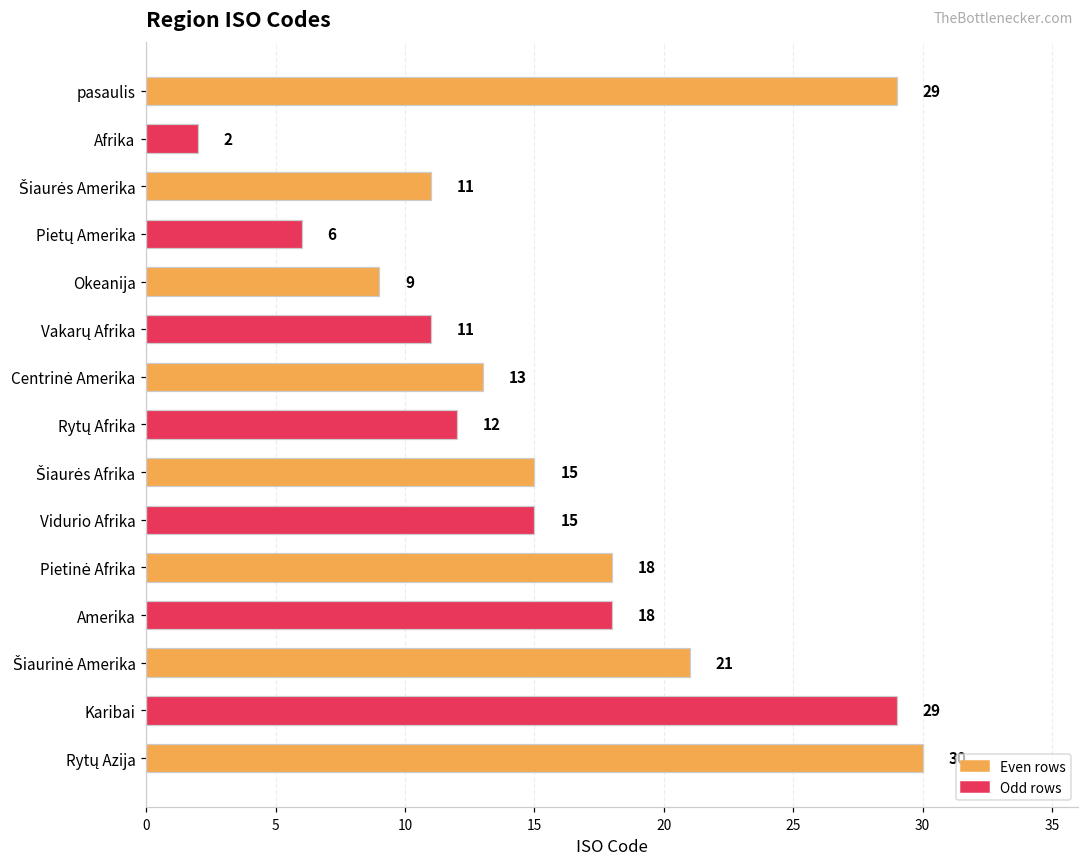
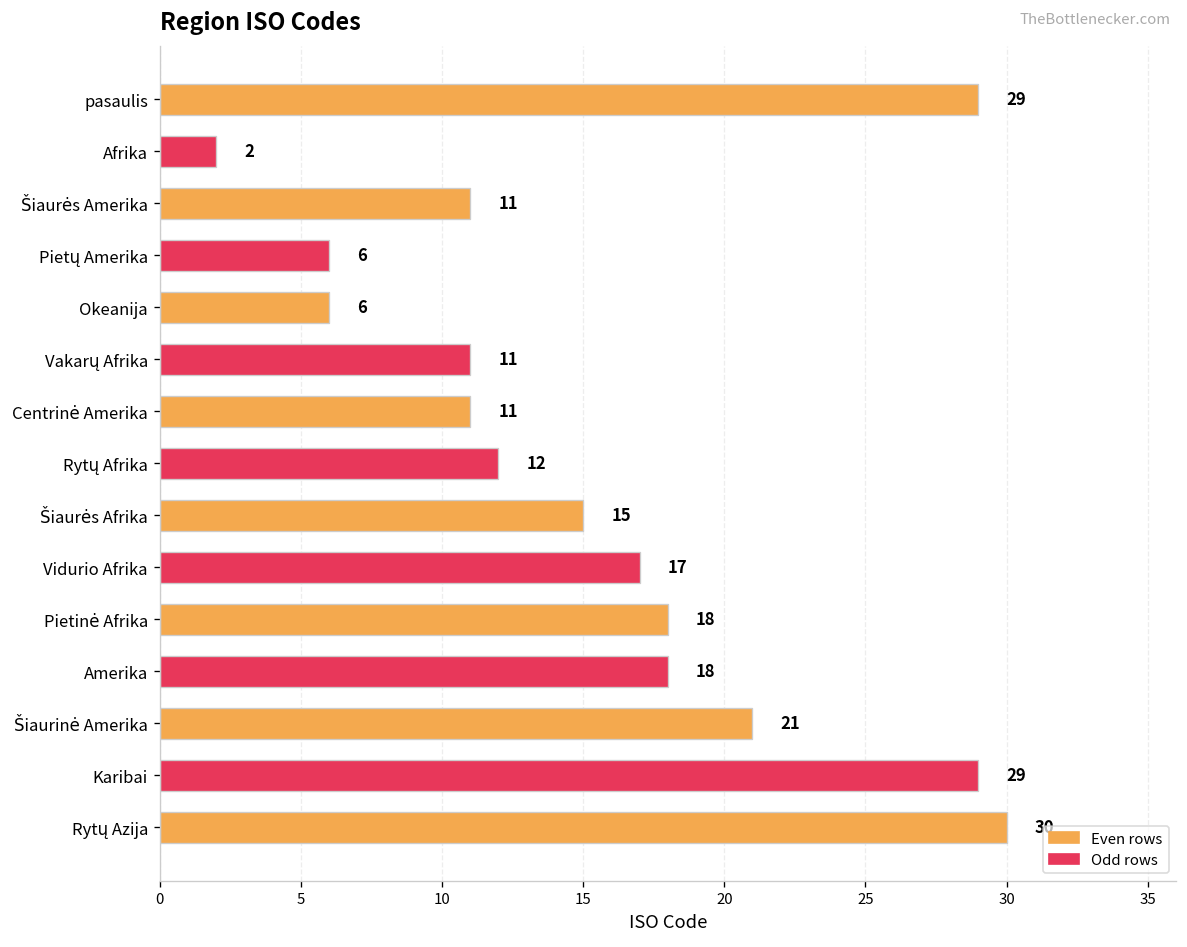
  {
    "pasaulis": 29,
    "Afrika": 2,
    "Šiaurės Amerika": 11,
    "Pietų Amerika": 6,
-   "Okeanija": 9,
+   "Okeanija": 6,
    "Vakarų Afrika": 11,
-   "Centrinė Amerika": 13,
+   "Centrinė Amerika": 11,
    "Rytų Afrika": 12,
    "Šiaurės Afrika": 15,
-   "Vidurio Afrika": 15,
+   "Vidurio Afrika": 17,
    "Pietinė Afrika": 18,
    "Amerika": 18,
    "Šiaurinė Amerika": 21,
    "Karibai": 29
  }
